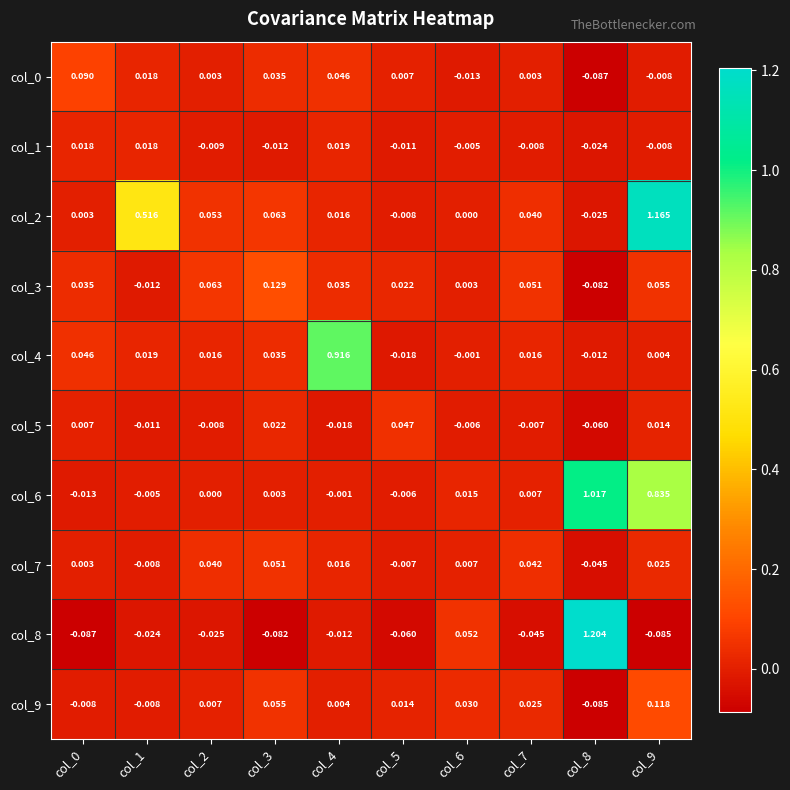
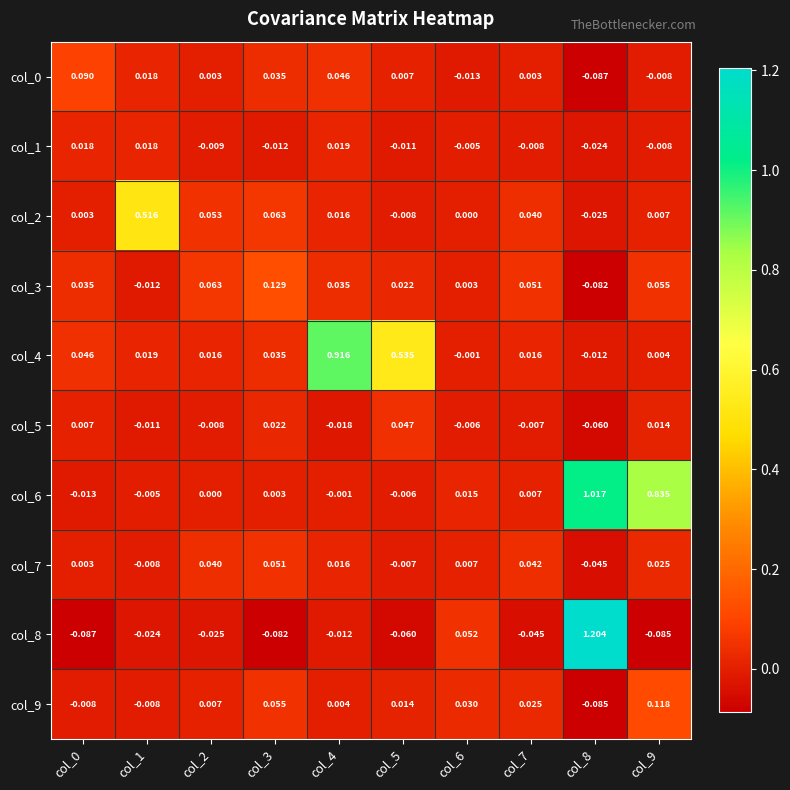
  {
    "col_0": {
      "col_0": 0.090,
      "col_1": 0.018,
      "col_2": 0.003,
      "col_3": 0.035,
      "col_4": 0.046,
      "col_5": 0.007,
      "col_6": -0.013,
      "col_7": 0.003,
      "col_8": -0.087,
      "col_9": -0.008
    },
    "col_1": {
      "col_0": 0.018,
      "col_1": 0.018,
      "col_2": -0.009,
      "col_3": -0.012,
      "col_4": 0.019,
      "col_5": -0.011,
      "col_6": -0.005,
      "col_7": -0.008,
      "col_8": -0.024,
      "col_9": -0.008
    },
    "col_2": {
      "col_0": 0.003,
      "col_1": 0.516,
      "col_2": 0.053,
      "col_3": 0.063,
      "col_4": 0.016,
      "col_5": -0.008,
      "col_6": 0.000,
      "col_7": 0.040,
      "col_8": -0.025,
-     "col_9": 1.165
+     "col_9": 0.007
    },
    "col_3": {
      "col_0": 0.035,
      "col_1": -0.012,
      "col_2": 0.063,
      "col_3": 0.129,
      "col_4": 0.035,
      "col_5": 0.022,
      "col_6": 0.003,
      "col_7": 0.051,
      "col_8": -0.082,
      "col_9": 0.055
    },
    "col_4": {
      "col_0": 0.046,
      "col_1": 0.019,
      "col_2": 0.016,
      "col_3": 0.035,
      "col_4": 0.916,
-     "col_5": -0.018,
+     "col_5": 0.535,
      "col_6": -0.001,
      "col_7": 0.016,
      "col_8": -0.012,
      "col_9": 0.004
    },
    "col_5": {
      "col_0": 0.007,
      "col_1": -0.011,
      "col_2": -0.008,
      "col_3": 0.022,
      "col_4": -0.018,
      "col_5": 0.047,
      "col_6": -0.006,
      "col_7": -0.007,
      "col_8": -0.060,
      "col_9": 0.014
    },
    "col_6": {
      "col_0": -0.013,
      "col_1": -0.005,
      "col_2": 0.000,
      "col_3": 0.003,
      "col_4": -0.001,
      "col_5": -0.006,
      "col_6": 0.015,
      "col_7": 0.007,
      "col_8": 1.017,
      "col_9": 0.835
    },
    "col_7": {
      "col_0": 0.003,
      "col_1": -0.008,
      "col_2": 0.040,
      "col_3": 0.051,
      "col_4": 0.016,
      "col_5": -0.007,
      "col_6": 0.007,
      "col_7": 0.042,
      "col_8": -0.045,
      "col_9": 0.025
    },
    "col_8": {
      "col_0": -0.087,
      "col_1": -0.024,
      "col_2": -0.025,
      "col_3": -0.082,
      "col_4": -0.012,
      "col_5": -0.060,
      "col_6": 0.052,
      "col_7": -0.045,
      "col_8": 1.204,
      "col_9": -0.085
    },
    "col_9": {
      "col_0": -0.008,
      "col_1": -0.008,
      "col_2": 0.007,
      "col_3": 0.055,
      "col_4": 0.004,
      "col_5": 0.014,
      "col_6": 0.030,
      "col_7": 0.025,
      "col_8": -0.085,
      "col_9": 0.118
    }
  }
